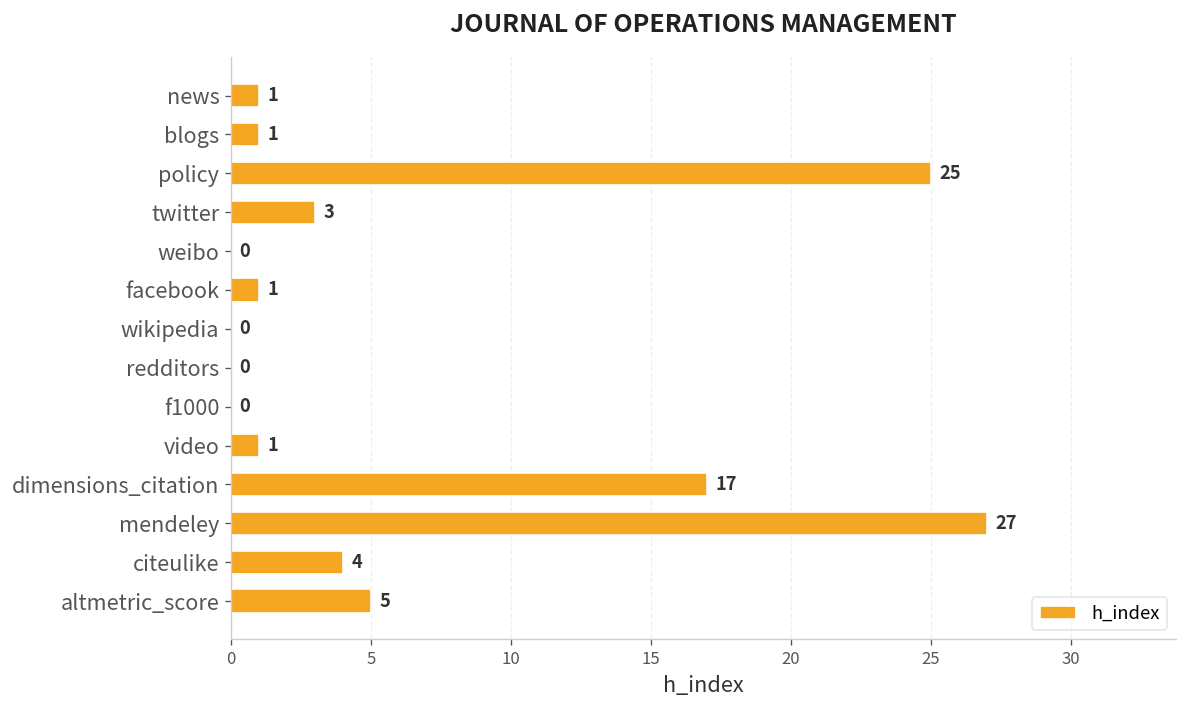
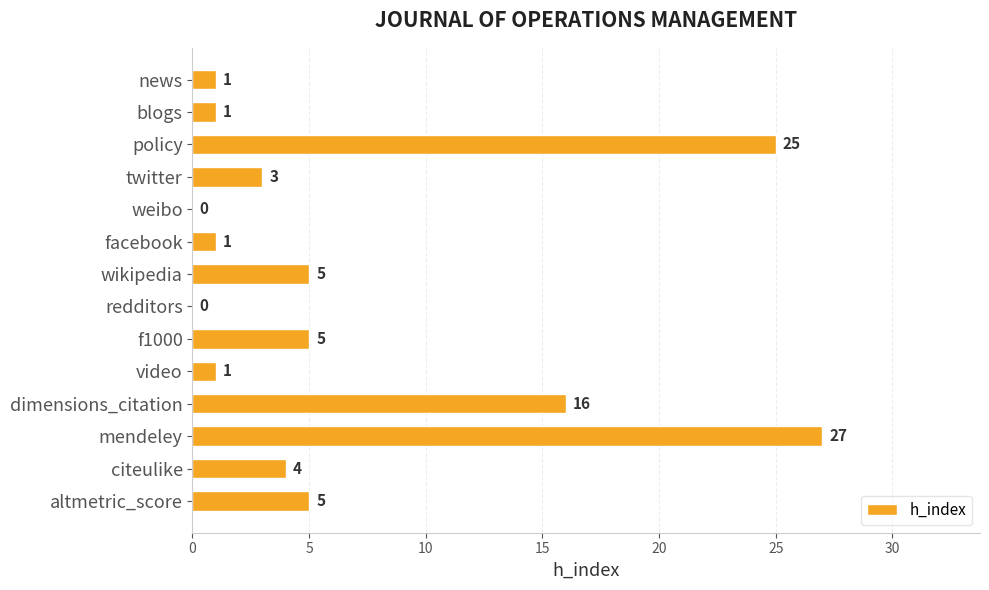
  {
    "news": 1,
    "blogs": 1,
    "policy": 25,
    "twitter": 3,
    "weibo": 0,
    "facebook": 1,
-   "wikipedia": 0,
+   "wikipedia": 5,
    "redditors": 0,
-   "f1000": 0,
+   "f1000": 5,
    "video": 1,
-   "dimensions_citation": 17,
+   "dimensions_citation": 16,
    "mendeley": 27,
    "citeulike": 4,
    "altmetric_score": 5
  }
